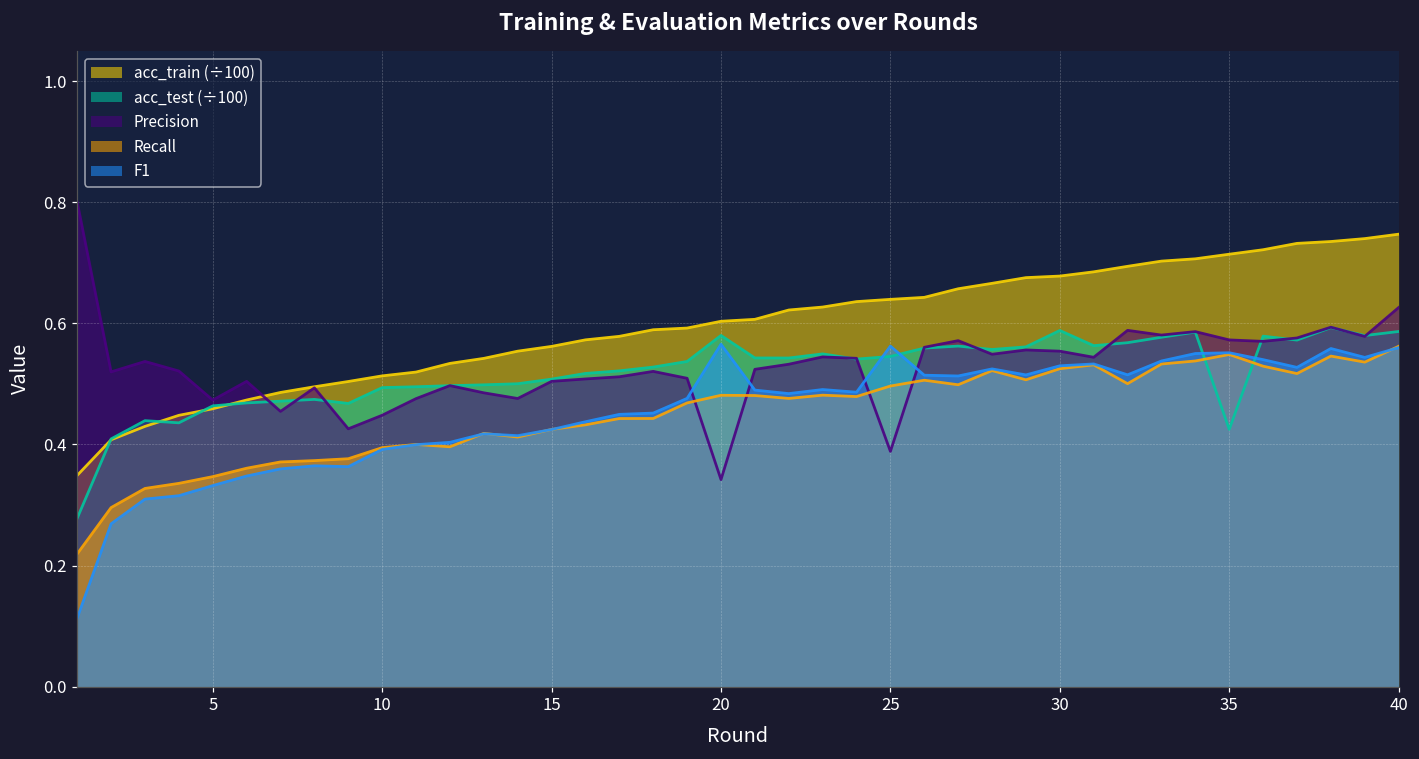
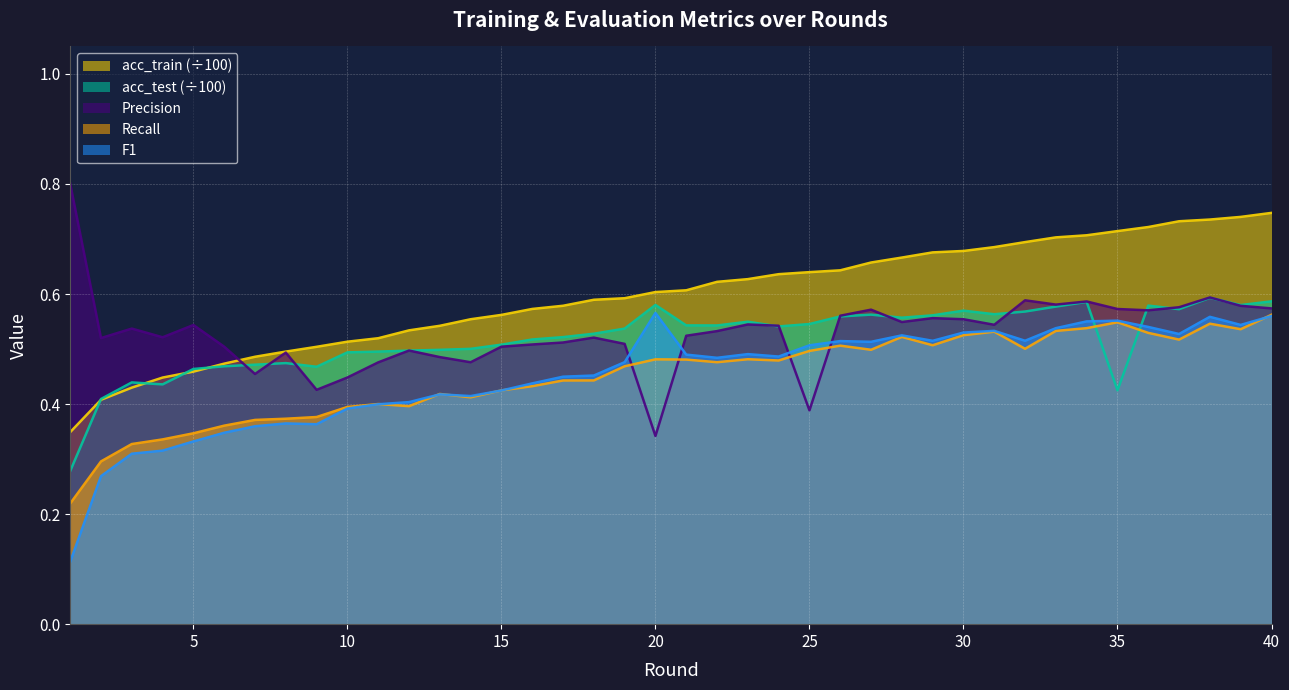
  {
    "acc_test (÷100)": {
      "5": 0.46,
      "10": 0.49,
      "20": 0.58,
      "25": 0.55,
-     "30": 0.59,
+     "30": 0.57,
      "35": 0.43,
      "40": 0.59
    },
    "Precision": {
-     "5": 0.47,
+     "5": 0.54,
      "10": 0.45,
      "20": 0.34,
      "25": 0.39,
      "30": 0.55,
      "35": 0.57,
-     "40": 0.63
+     "40": 0.57
    },
    "F1": {
      "5": 0.33,
      "20": 0.57,
-     "25": 0.56,
+     "25": 0.51,
      "30": 0.53
    }
  }
